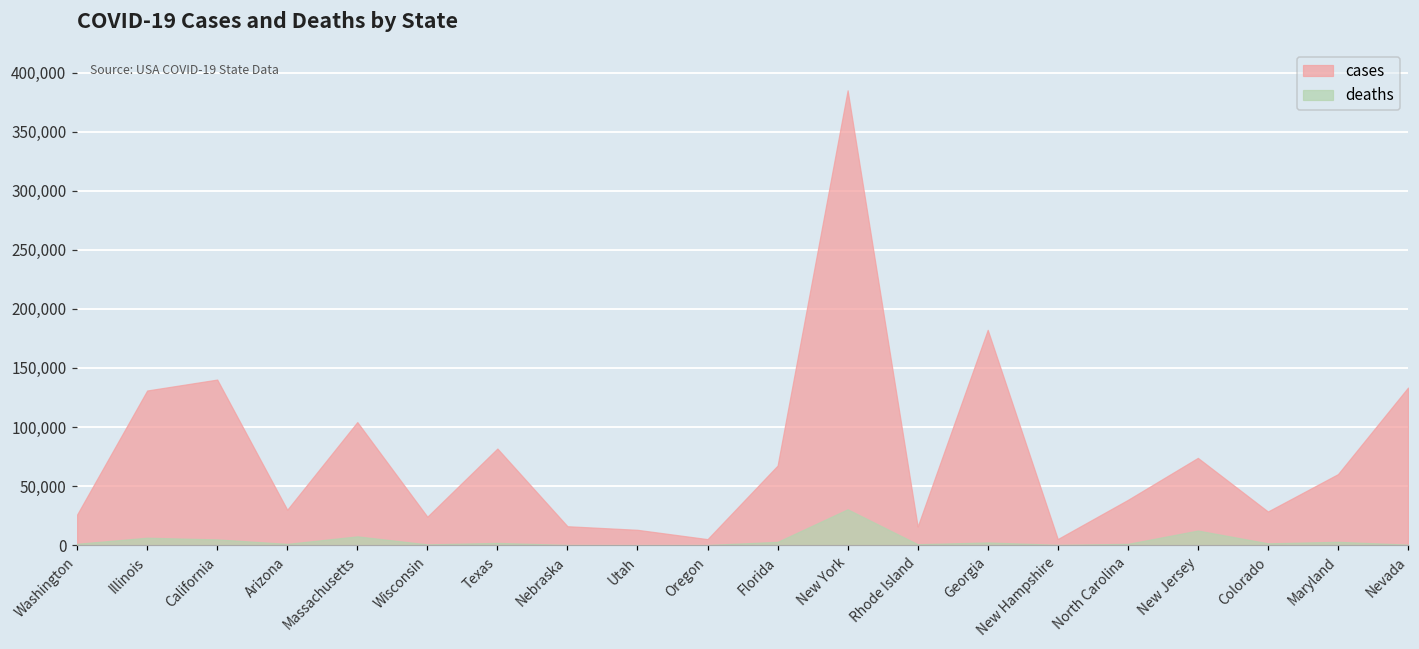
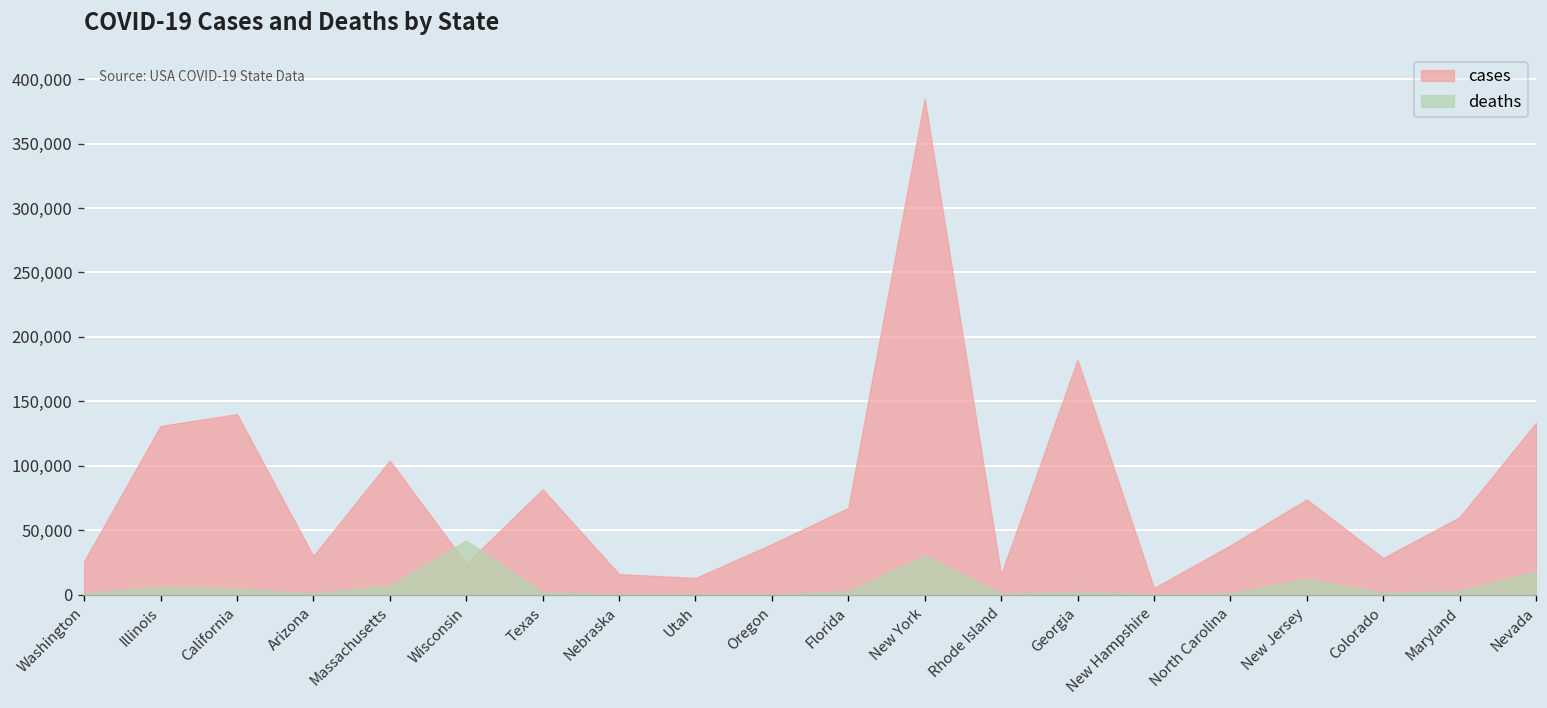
  {
    "cases": {
      "Washington": "26,000",
      "Illinois": "131,000",
      "California": "140,000",
      "Arizona": "30,000",
      "Massachusetts": "104,000",
      "Wisconsin": "24,000",
      "Texas": "82,000",
      "Nebraska": "16,000",
      "Utah": "13,000",
-     "Oregon": "5,000",
+     "Oregon": "39,000",
      "Florida": "67,000",
      "New York": "385,000",
      "Rhode Island": "16,000",
      "Georgia": "182,000",
      "New Hampshire": "5,000",
      "North Carolina": "38,000",
      "New Jersey": "74,000",
      "Colorado": "28,000",
      "Maryland": "60,000",
      "Nevada": "133,000"
    },
    "deaths": {
      "Illinois": "6,000",
      "California": "5,000",
      "Massachusetts": "7,000",
-     "Wisconsin": "1,000",
+     "Wisconsin": "42,000",
      "Florida": "3,000",
      "New York": "30,000",
      "New Jersey": "12,000",
      "Maryland": "3,000",
-     "Nevada": "0"
+     "Nevada": "18,000"
    }
  }
